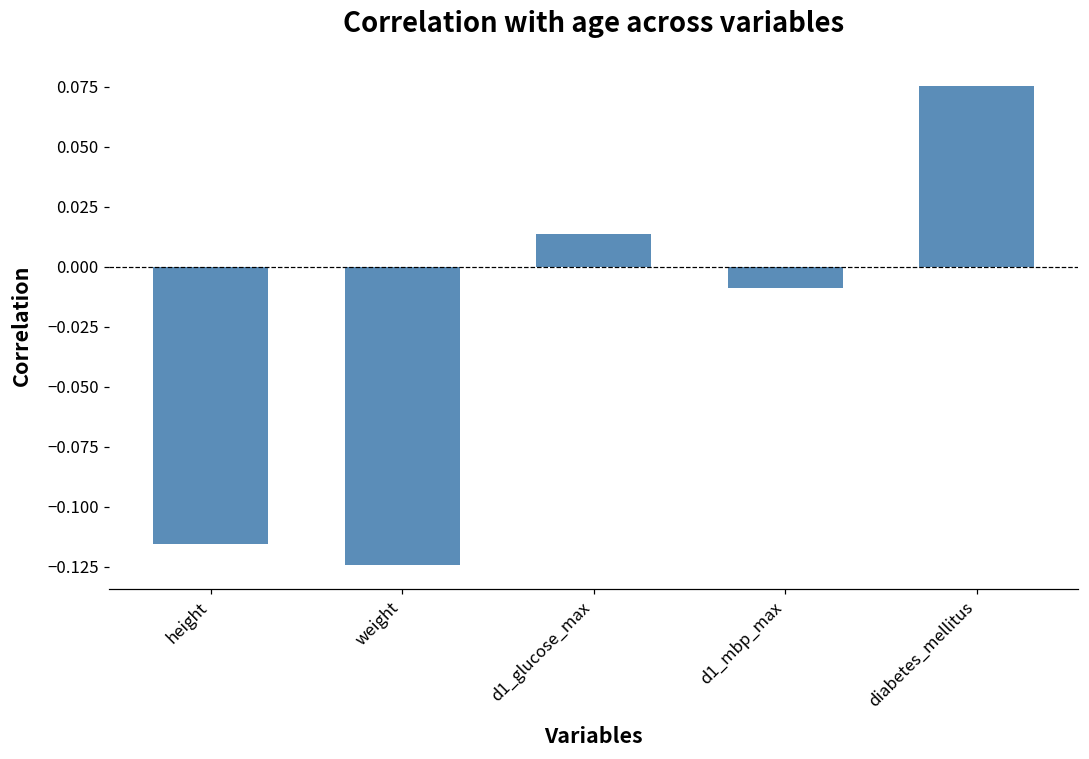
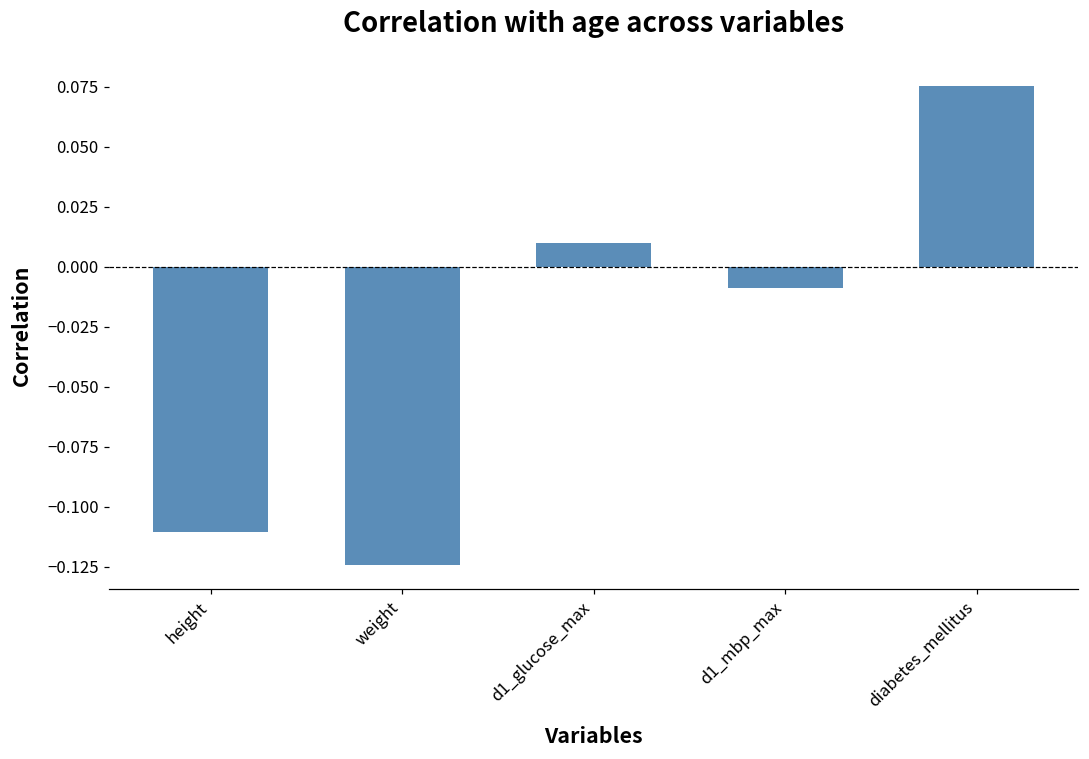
  {
-   "height": -0.116,
+   "height": -0.111,
    "weight": -0.124,
-   "d1_glucose_max": 0.014,
+   "d1_glucose_max": 0.010,
    "d1_mbp_max": -0.009,
    "diabetes_mellitus": 0.075
  }
